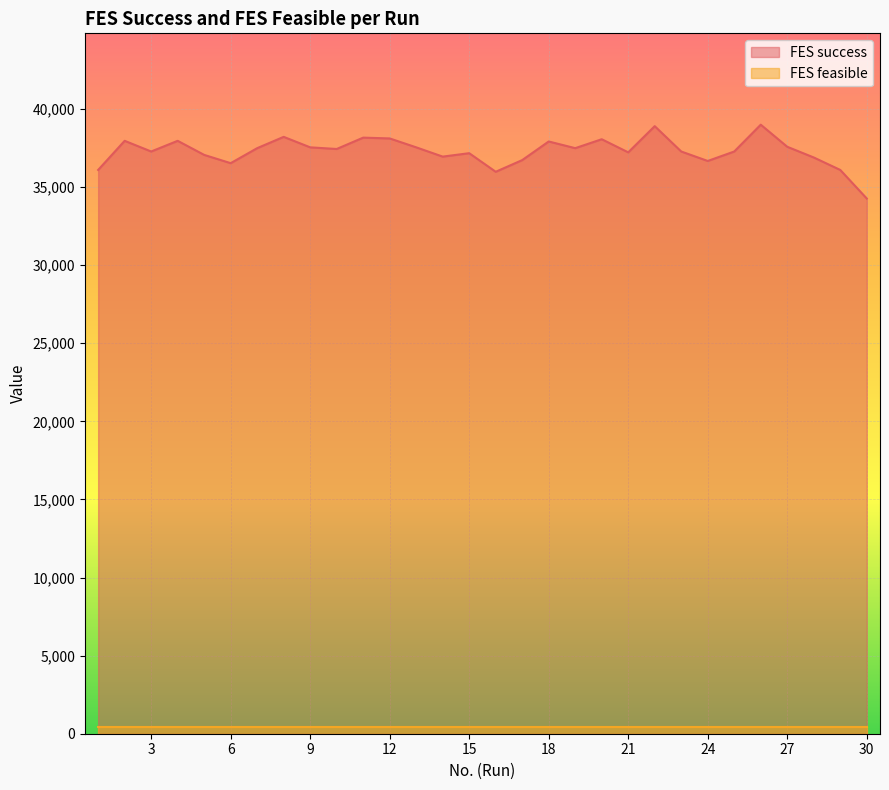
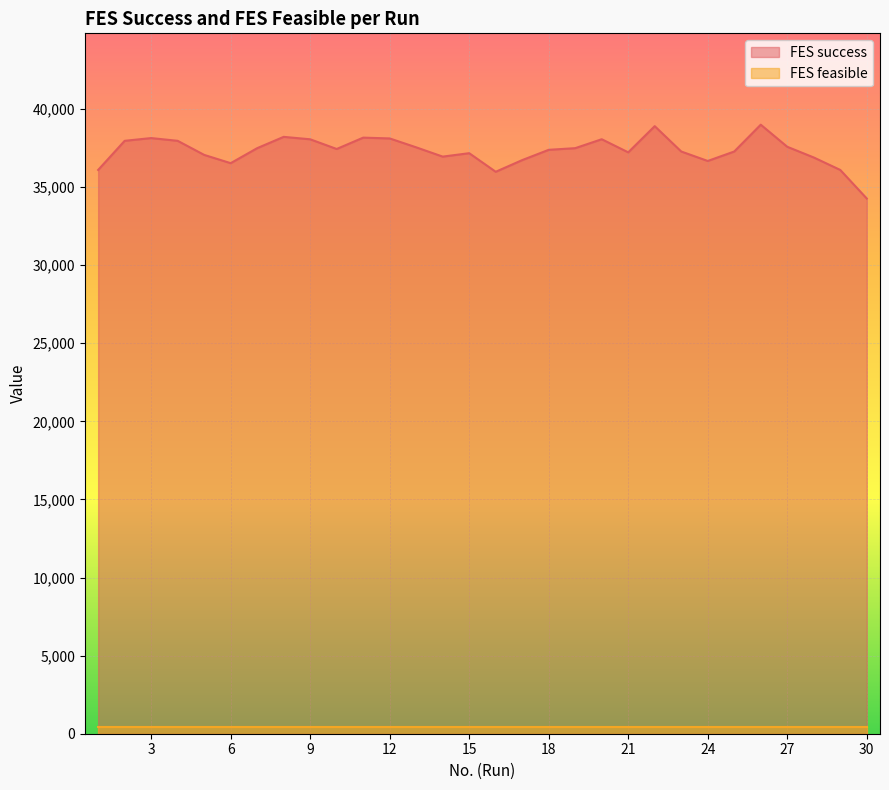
  {
    "FES success": {
-     "3": "37,300",
+     "3": "38,100",
      "6": "36,500",
-     "9": "37,500",
+     "9": "38,100",
      "12": "38,100",
      "15": "37,200",
-     "18": "37,900",
+     "18": "37,400",
      "21": "37,200",
      "24": "36,700",
      "27": "37,600",
      "30": "34,300"
    },
    "FES feasible": {
      "3": "400",
      "6": "400",
      "9": "400",
      "12": "400",
      "15": "400",
      "18": "400",
      "21": "400",
      "24": "400",
      "27": "400",
      "30": "400"
    }
  }
